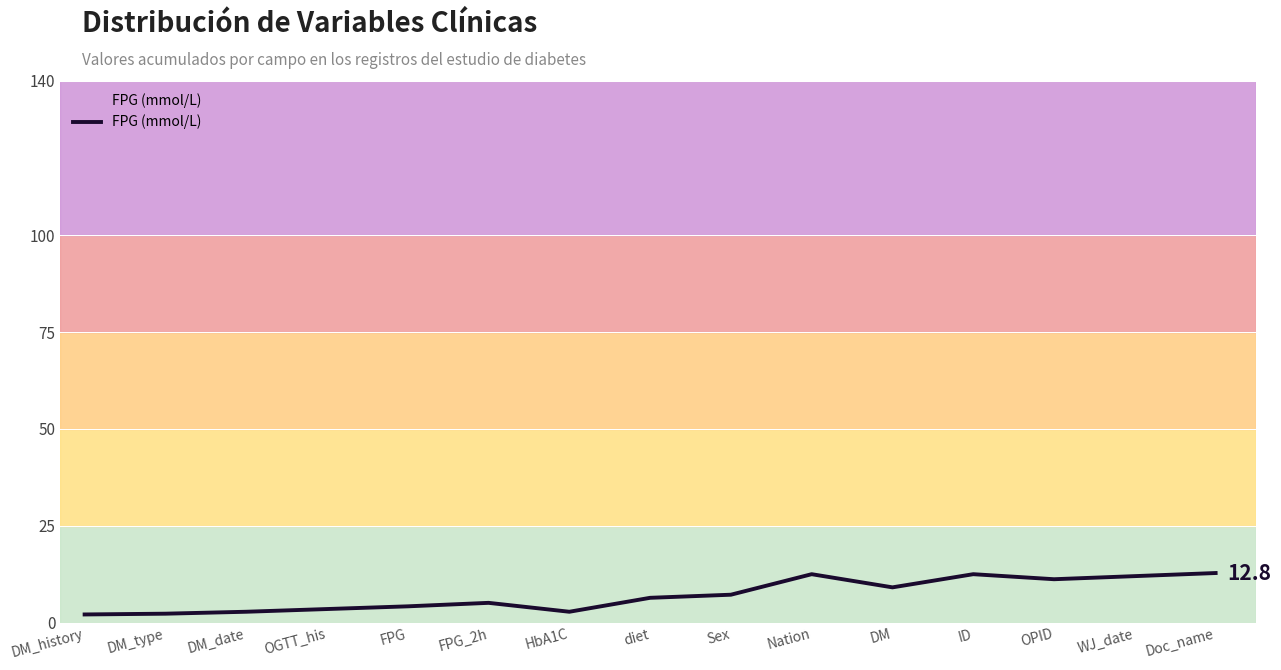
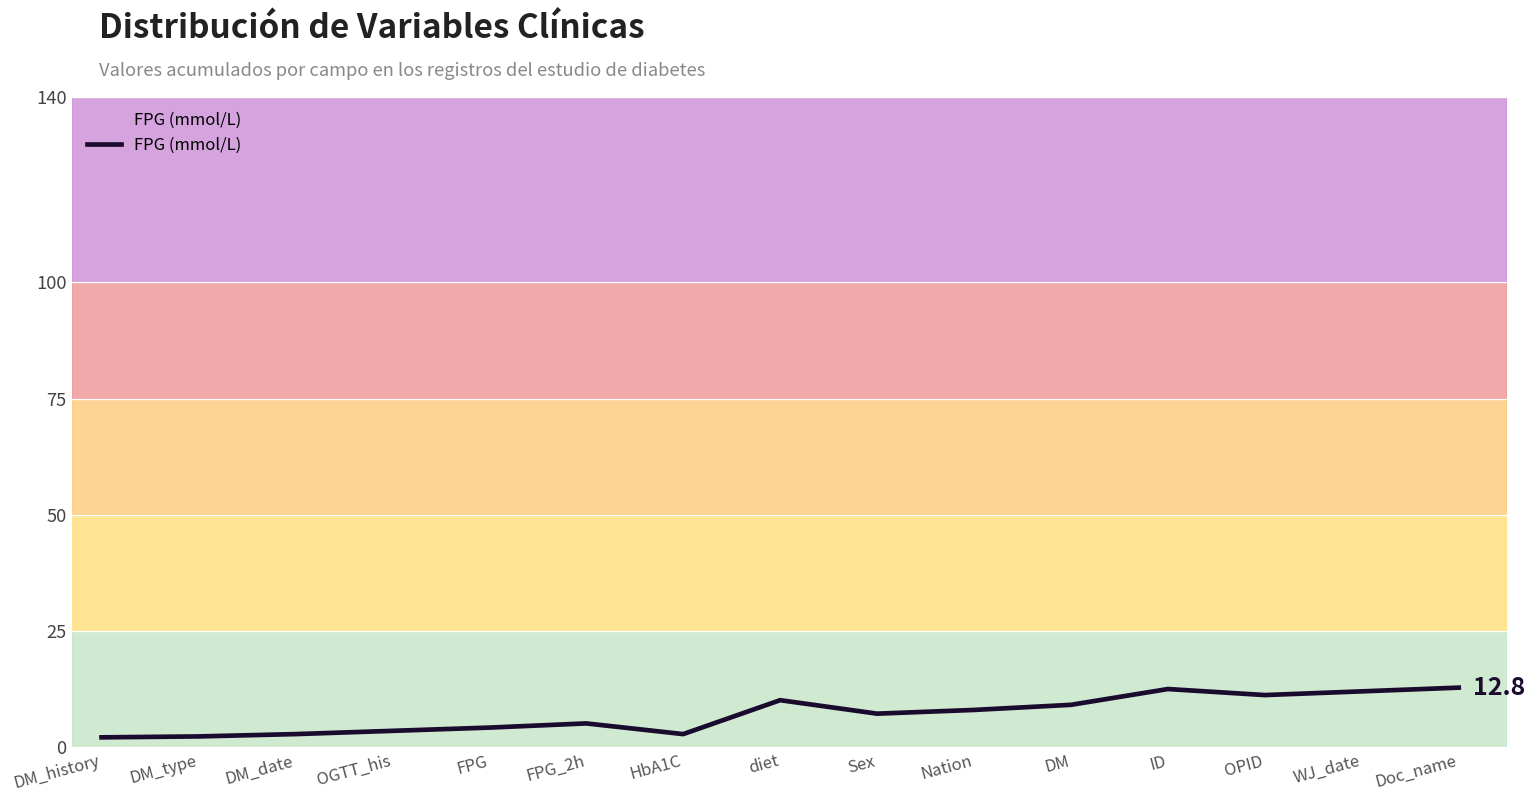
  {
    "DM_history": 2,
    "DM_type": 2,
    "DM_date": 3,
    "OGTT_his": 4,
    "FPG": 4,
    "FPG_2h": 5,
    "HbA1C": 3,
-   "diet": 6,
+   "diet": 10,
    "Sex": 7,
-   "Nation": 13,
+   "Nation": 8,
    "DM": 9,
    "ID": 13,
    "OPID": 11,
    "WJ_date": 12
  }
